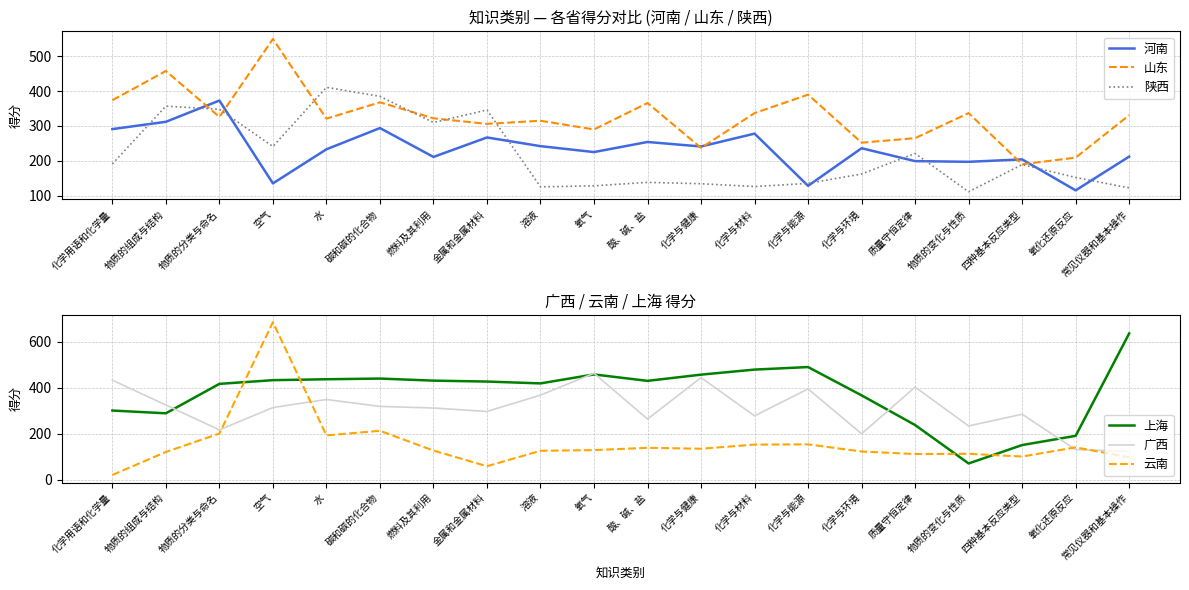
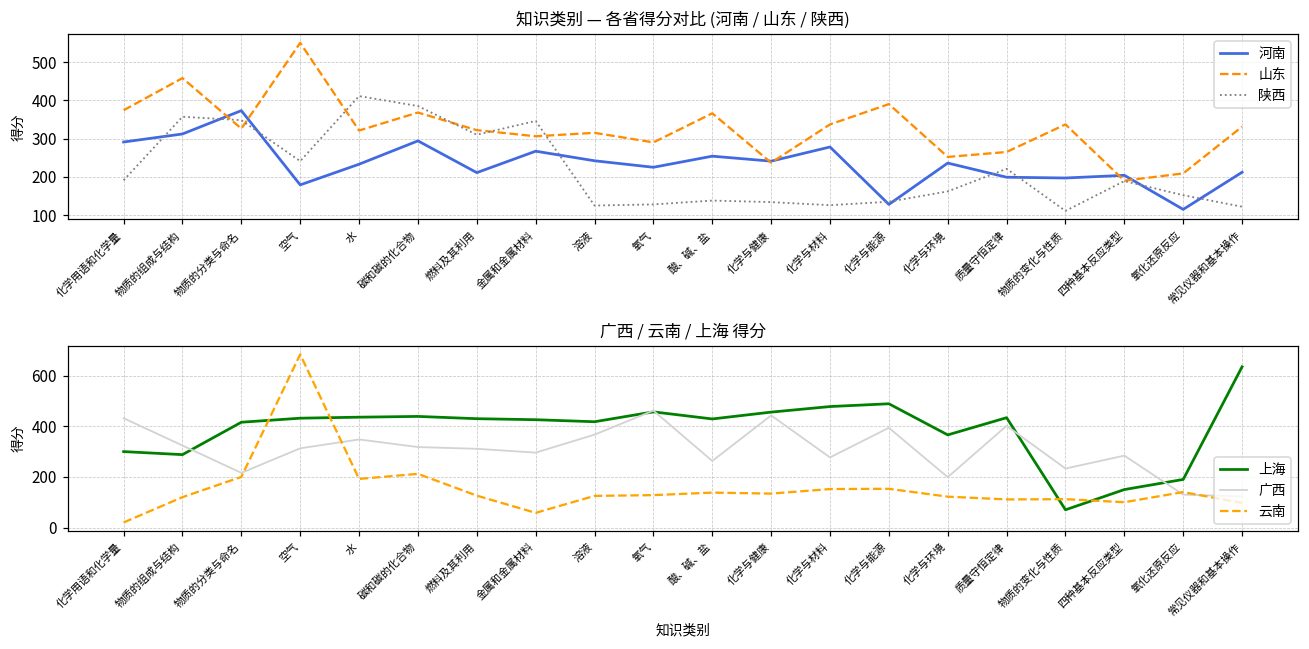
  {
    "知识类别 — 各省得分对比 (河南 / 山东 / 陕西)": {
      "河南": {
        "化学用语和化学量": 290,
        "物质的组成与结构": 310,
        "物质的分类与命名": 370,
-       "空气": 140,
+       "空气": 180,
        "水": 230,
        "碳和碳的化合物": 290,
        "燃料及其利用": 210,
        "金属和金属材料": 270,
        "溶液": 240,
        "氧气": 230,
        "酸、碱、盐": 250,
        "化学与材料": 280,
        "化学与环境": 240,
        "质量守恒定律": 200,
        "物质的变化与性质": 200,
        "四种基本反应类型": 200,
        "氧化还原反应": 120,
        "常见仪器和基本操作": 210
      },
      "山东": {
        "化学用语和化学量": 370,
        "物质的组成与结构": 460,
        "物质的分类与命名": 330,
        "空气": 550,
        "水": 320,
        "碳和碳的化合物": 370,
        "燃料及其利用": 320,
        "金属和金属材料": 310,
        "溶液": 320,
        "氧气": 290,
        "酸、碱、盐": 370,
        "化学与材料": 340,
        "化学与能源": 390,
        "化学与环境": 250,
        "质量守恒定律": 270,
        "物质的变化与性质": 340,
        "氧化还原反应": 210,
        "常见仪器和基本操作": 330
      },
      "陕西": {
        "化学用语和化学量": 190,
        "物质的组成与结构": 360,
        "物质的分类与命名": 350,
        "空气": 240,
        "水": 410,
        "碳和碳的化合物": 390,
        "燃料及其利用": 310,
        "金属和金属材料": 350,
        "溶液": 130,
        "氧气": 130,
        "酸、碱、盐": 140,
        "化学与健康": 130,
        "化学与材料": 130,
        "化学与环境": 160,
        "质量守恒定律": 220,
        "物质的变化与性质": 110,
        "氧化还原反应": 150,
        "常见仪器和基本操作": 120
      }
    },
    "广西 / 云南 / 上海 得分": {
      "上海": {
        "化学用语和化学量": 300,
        "物质的组成与结构": 290,
        "物质的分类与命名": 420,
        "空气": 430,
        "水": 440,
        "碳和碳的化合物": 440,
        "燃料及其利用": 430,
        "金属和金属材料": 430,
        "溶液": 420,
        "酸、碱、盐": 430,
        "化学与健康": 460,
        "化学与材料": 480,
        "化学与能源": 490,
        "化学与环境": 370,
-       "质量守恒定律": 240,
+       "质量守恒定律": 430,
        "物质的变化与性质": 70,
        "四种基本反应类型": 150,
        "氧化还原反应": 190,
        "常见仪器和基本操作": 640
      },
      "广西": {
        "化学用语和化学量": 430,
        "物质的组成与结构": 320,
        "物质的分类与命名": 220,
        "空气": 310,
        "水": 350,
        "碳和碳的化合物": 320,
        "燃料及其利用": 310,
        "金属和金属材料": 300,
        "溶液": 370,
        "酸、碱、盐": 260,
        "化学与健康": 440,
        "化学与材料": 280,
        "化学与能源": 390,
        "化学与环境": 200,
        "质量守恒定律": 400,
        "物质的变化与性质": 230,
        "四种基本反应类型": 280
      },
      "云南": {
        "化学用语和化学量": 20,
        "物质的组成与结构": 120,
        "物质的分类与命名": 200,
        "空气": 680,
        "水": 190,
        "碳和碳的化合物": 210,
        "燃料及其利用": 130,
        "金属和金属材料": 60,
        "溶液": 130,
        "氧气": 130,
        "酸、碱、盐": 140,
        "化学与健康": 130,
        "化学与材料": 150,
        "化学与能源": 150,
        "化学与环境": 120,
        "质量守恒定律": 110,
        "物质的变化与性质": 110,
        "四种基本反应类型": 100
      }
    }
  }
